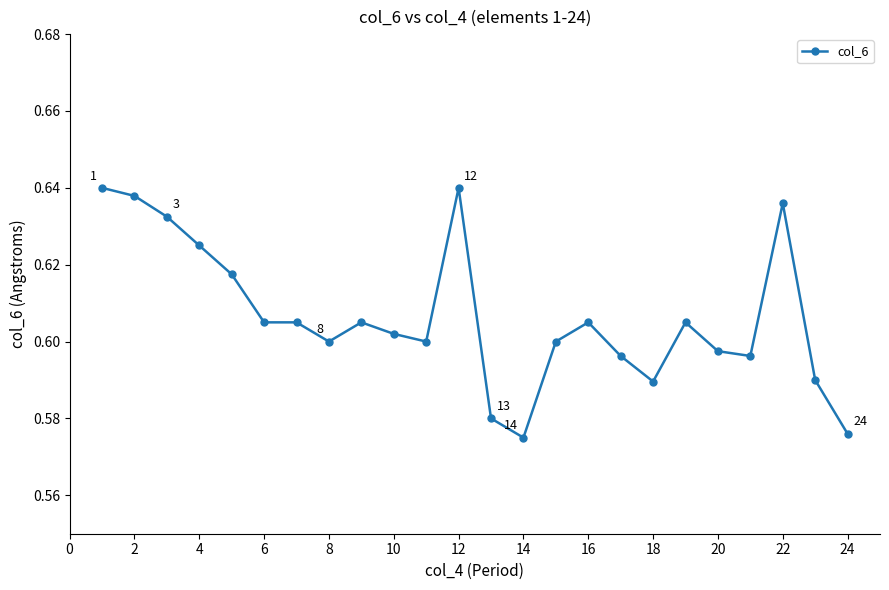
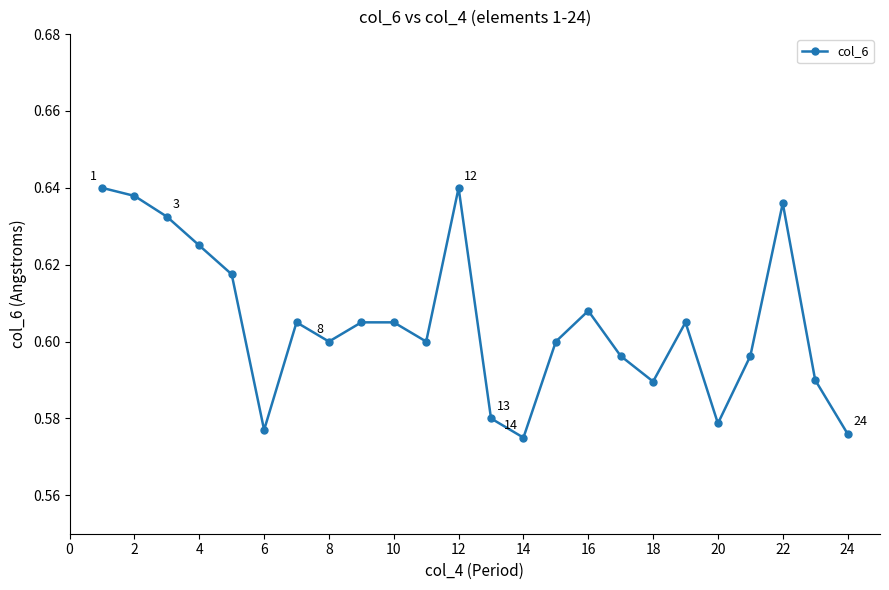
  {
    "2": 0.638,
    "4": 0.625,
-   "6": 0.605,
-   "10": 0.602,
-   "16": 0.605,
+   "6": 0.577,
+   "10": 0.605,
+   "16": 0.608,
    "18": 0.590,
-   "20": 0.598,
+   "20": 0.579,
    "22": 0.636
  }
